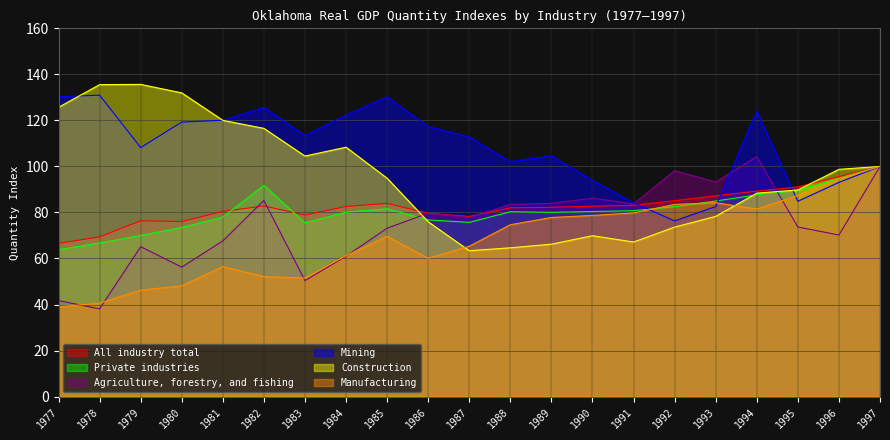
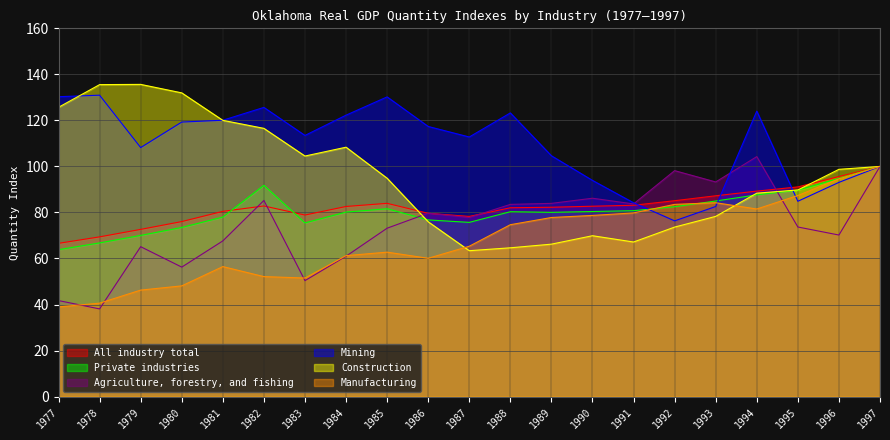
  {
    "All industry total": {
      "1977": 67,
      "1978": 69,
-     "1979": 76,
+     "1979": 73,
      "1980": 76,
      "1981": 80,
      "1982": 83,
      "1983": 79,
      "1984": 83,
      "1985": 84,
      "1988": 82,
      "1989": 82,
      "1990": 83,
      "1992": 85,
      "1993": 87,
      "1995": 91
    },
    "Private industries": {
      "1977": 64,
      "1978": 67,
      "1979": 70,
      "1980": 73,
      "1981": 78,
      "1982": 92,
      "1983": 75,
      "1984": 80,
      "1985": 82,
      "1987": 76,
      "1988": 80,
      "1989": 80,
      "1990": 80
    },
    "Agriculture, forestry, and fishing": {
      "1977": 42,
      "1978": 38,
      "1979": 65,
      "1980": 56,
      "1981": 68,
      "1982": 85,
      "1983": 50,
      "1985": 73,
      "1988": 84,
      "1989": 84,
      "1990": 86,
      "1992": 98,
      "1993": 93,
      "1994": 104,
      "1995": 74,
      "1996": 70
    },
    "Mining": {
      "1977": 130,
      "1978": 131,
      "1979": 108,
      "1980": 119,
      "1982": 126,
      "1983": 113,
      "1984": 122,
      "1985": 130,
      "1986": 117,
      "1987": 113,
-     "1988": 102,
+     "1988": 123,
      "1989": 105,
      "1990": 94,
      "1992": 76,
      "1993": 83,
      "1994": 124,
      "1995": 85,
      "1996": 93
    },
    "Construction": {
      "1977": 126,
      "1978": 136,
      "1979": 136,
      "1980": 132,
      "1982": 117,
      "1983": 105,
      "1984": 108,
      "1985": 95,
      "1987": 63,
      "1988": 65,
      "1989": 66,
      "1990": 70,
      "1991": 67,
      "1992": 74,
      "1993": 78,
      "1996": 99
    },
    "Manufacturing": {
      "1977": 39,
      "1978": 41,
      "1979": 46,
      "1980": 48,
      "1981": 56,
      "1982": 52,
      "1983": 52,
-     "1985": 70,
+     "1985": 63,
      "1986": 60,
      "1987": 65,
      "1988": 75,
      "1989": 78,
      "1990": 79,
      "1994": 82,
      "1995": 87
    }
  }
